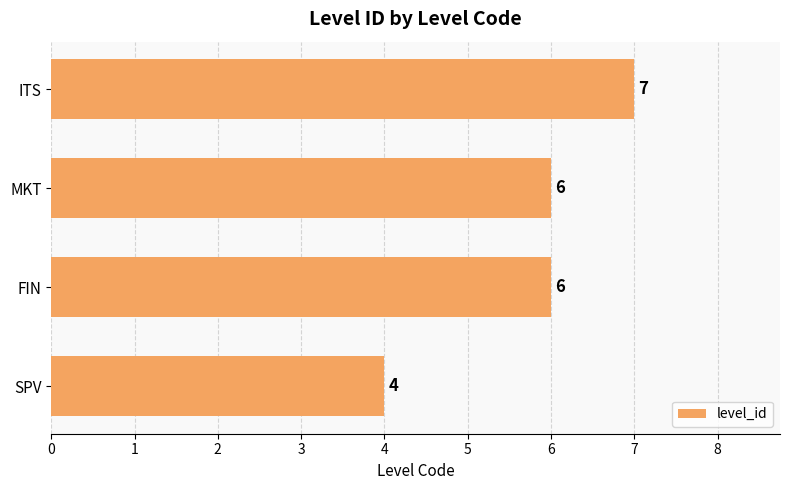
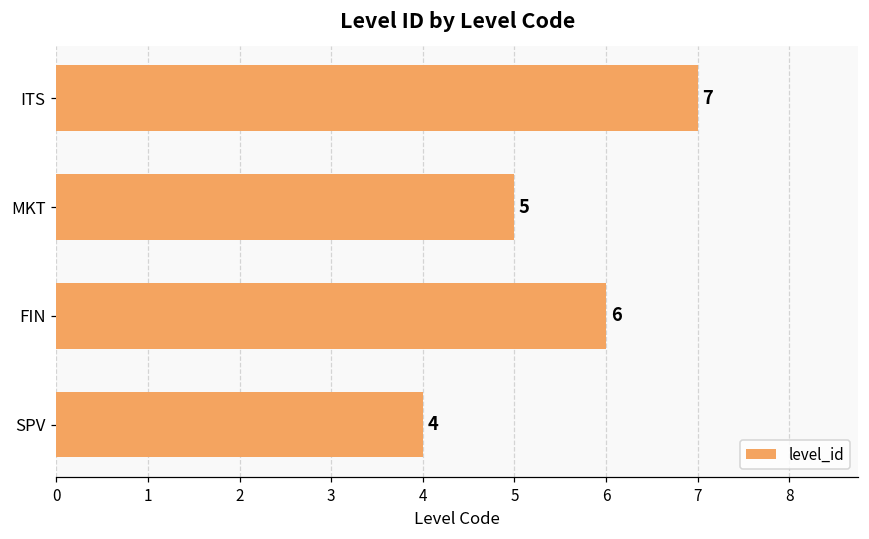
  {
    "ITS": 7,
-   "MKT": 6,
+   "MKT": 5,
    "FIN": 6,
    "SPV": 4
  }
